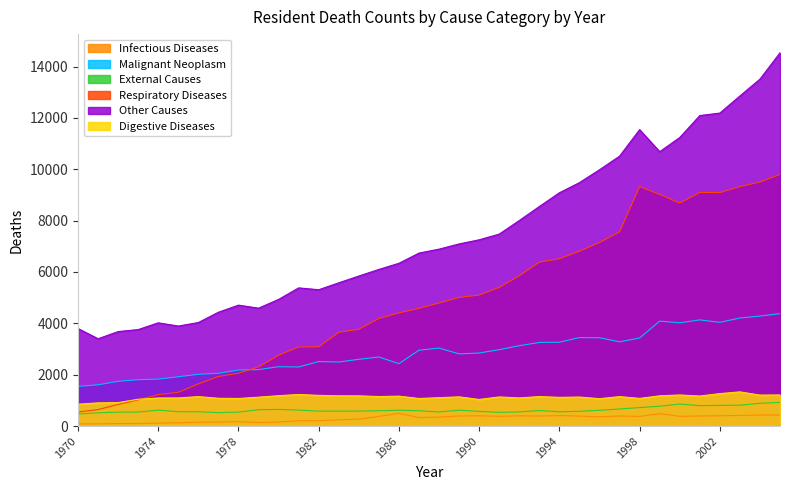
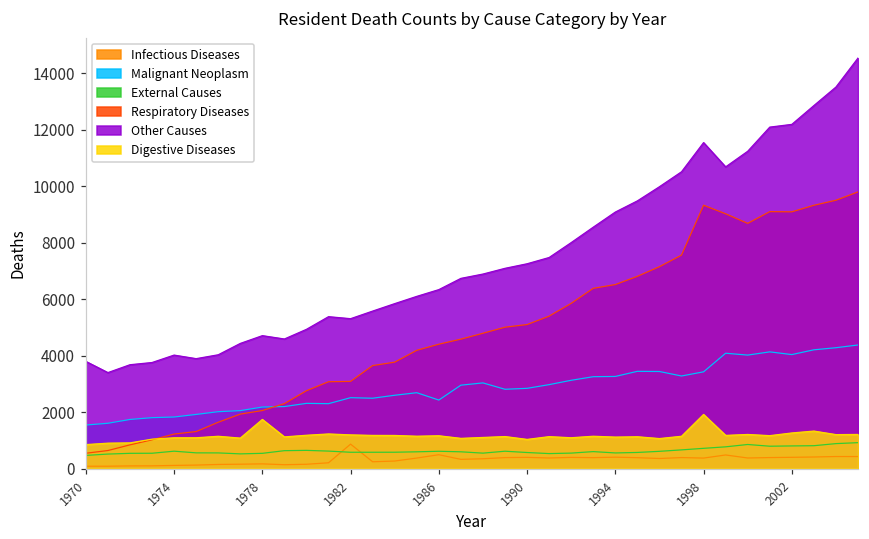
  {
    "Infectious Diseases": {
      "1970": 100,
      "1974": 100,
      "1978": 200,
-     "1982": 200,
+     "1982": 900,
      "1986": 500,
      "1990": 400,
      "1994": 400,
      "1998": 400,
      "2002": 400
    },
    "Malignant Neoplasm": {
      "1970": 1500,
      "1974": 1800,
      "1978": 2200,
      "1982": 2500,
      "1986": 2400,
      "1990": 2800,
      "1994": 3300,
      "1998": 3400,
      "2002": 4000
    },
    "External Causes": {
      "1974": 600,
      "1978": 500,
      "1982": 600,
      "1986": 600,
      "1990": 600,
      "1994": 600,
      "1998": 700,
      "2002": 800
    },
    "Respiratory Diseases": {
      "1974": 1200,
      "1978": 2100,
      "1982": 3100,
      "1986": 4400,
      "1990": 5100,
      "1994": 6500,
      "1998": 9300,
      "2002": 9100
    },
    "Other Causes": {
      "1970": 3800,
      "1974": 4000,
      "1978": 4700,
      "1982": 5300,
      "1986": 6300,
      "1990": 7300,
      "1994": 9100,
      "1998": 11500,
      "2002": 12200
    },
    "Digestive Diseases": {
      "1970": 900,
      "1974": 1100,
-     "1978": 1100,
+     "1978": 1700,
      "1982": 1200,
      "1986": 1200,
      "1990": 1000,
      "1994": 1100,
-     "1998": 1100,
+     "1998": 1900,
      "2002": 1300
    }
  }
